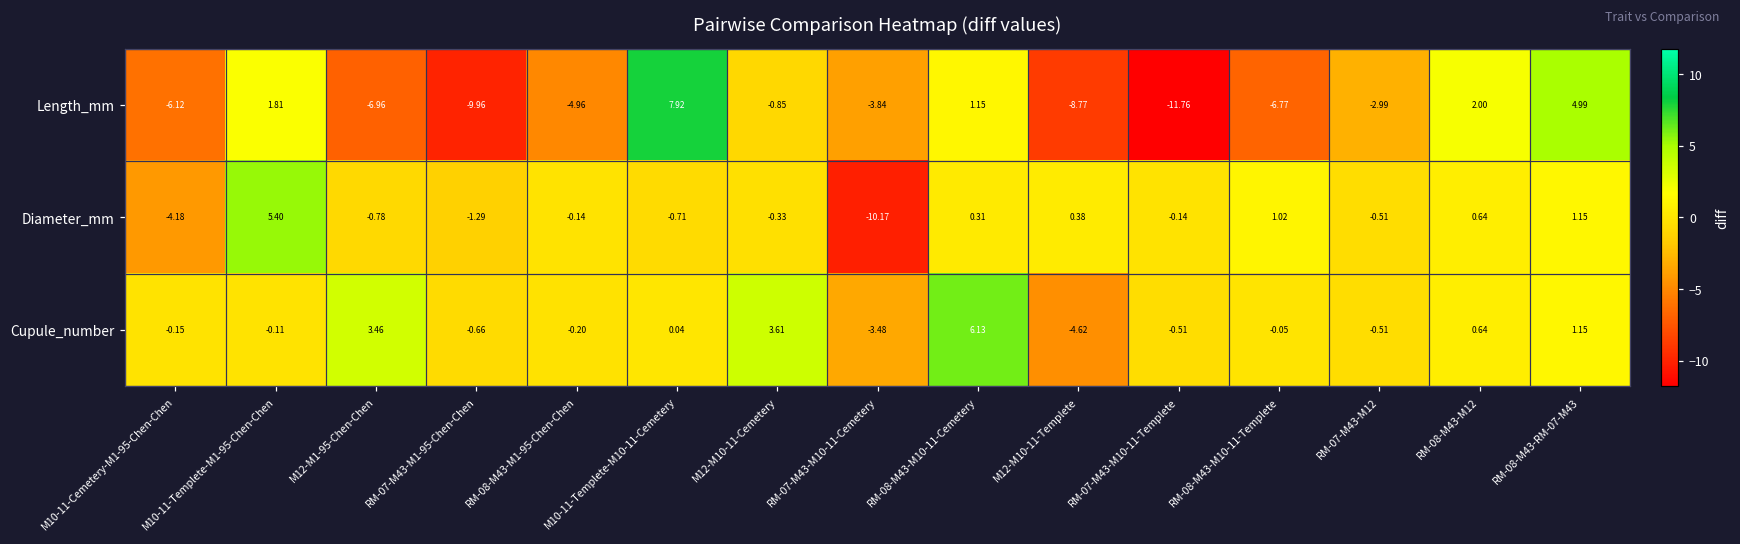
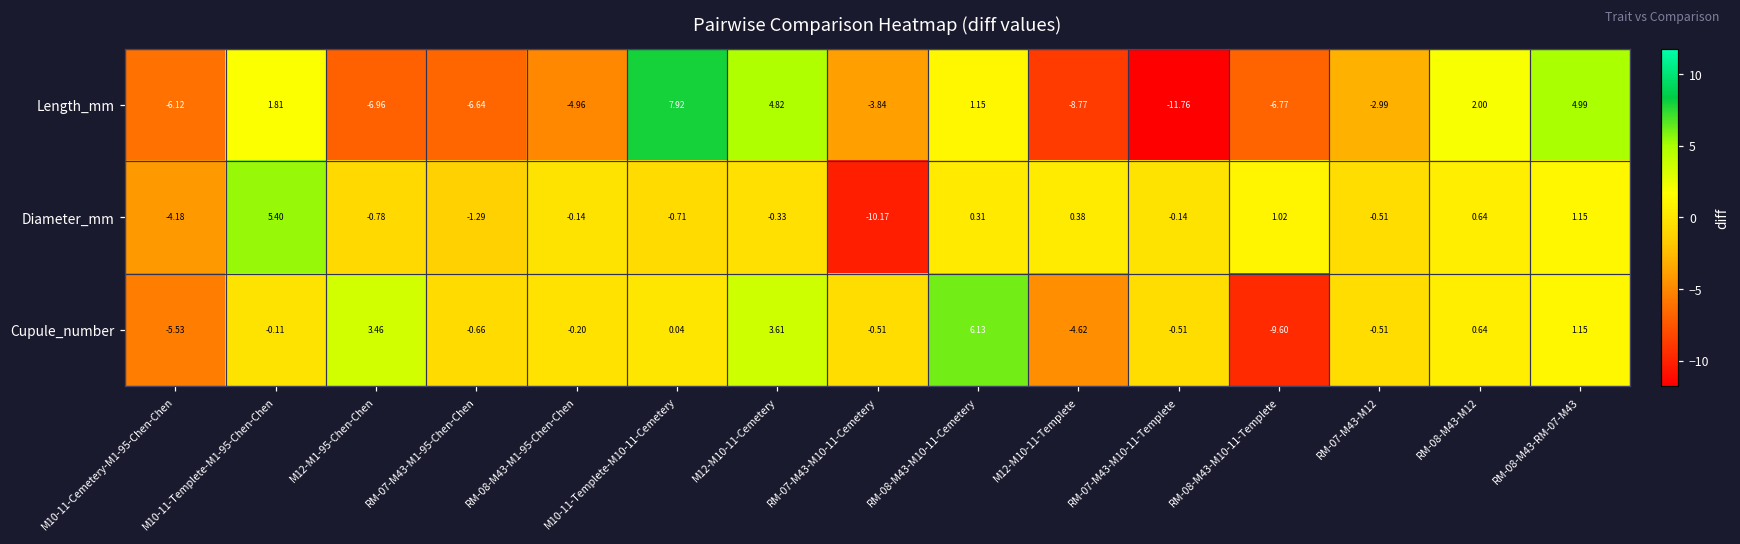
  {
    "Length_mm": {
      "M10-11-Cemetery-M1-95-Chen-Chen": -6.12,
      "M10-11-Templete-M1-95-Chen-Chen": 1.81,
      "M12-M1-95-Chen-Chen": -6.96,
-     "RM-07-M43-M1-95-Chen-Chen": -9.96,
+     "RM-07-M43-M1-95-Chen-Chen": -6.64,
      "RM-08-M43-M1-95-Chen-Chen": -4.96,
      "M10-11-Templete-M10-11-Cemetery": 7.92,
-     "M12-M10-11-Cemetery": -0.85,
+     "M12-M10-11-Cemetery": 4.82,
      "RM-07-M43-M10-11-Cemetery": -3.84,
      "RM-08-M43-M10-11-Cemetery": 1.15,
      "M12-M10-11-Templete": -8.77,
      "RM-07-M43-M10-11-Templete": -11.76,
      "RM-08-M43-M10-11-Templete": -6.77,
      "RM-07-M43-M12": -2.99,
      "RM-08-M43-M12": 2.00,
      "RM-08-M43-RM-07-M43": 4.99
    },
    "Diameter_mm": {
      "M10-11-Cemetery-M1-95-Chen-Chen": -4.18,
      "M10-11-Templete-M1-95-Chen-Chen": 5.40,
      "M12-M1-95-Chen-Chen": -0.78,
      "RM-07-M43-M1-95-Chen-Chen": -1.29,
      "RM-08-M43-M1-95-Chen-Chen": -0.14,
      "M10-11-Templete-M10-11-Cemetery": -0.71,
      "M12-M10-11-Cemetery": -0.33,
      "RM-07-M43-M10-11-Cemetery": -10.17,
      "RM-08-M43-M10-11-Cemetery": 0.31,
      "M12-M10-11-Templete": 0.38,
      "RM-07-M43-M10-11-Templete": -0.14,
      "RM-08-M43-M10-11-Templete": 1.02,
      "RM-07-M43-M12": -0.51,
      "RM-08-M43-M12": 0.64,
      "RM-08-M43-RM-07-M43": 1.15
    },
    "Cupule_number": {
-     "M10-11-Cemetery-M1-95-Chen-Chen": -0.15,
+     "M10-11-Cemetery-M1-95-Chen-Chen": -5.53,
      "M10-11-Templete-M1-95-Chen-Chen": -0.11,
      "M12-M1-95-Chen-Chen": 3.46,
      "RM-07-M43-M1-95-Chen-Chen": -0.66,
      "RM-08-M43-M1-95-Chen-Chen": -0.20,
      "M10-11-Templete-M10-11-Cemetery": 0.04,
      "M12-M10-11-Cemetery": 3.61,
-     "RM-07-M43-M10-11-Cemetery": -3.48,
+     "RM-07-M43-M10-11-Cemetery": -0.51,
      "RM-08-M43-M10-11-Cemetery": 6.13,
      "M12-M10-11-Templete": -4.62,
      "RM-07-M43-M10-11-Templete": -0.51,
-     "RM-08-M43-M10-11-Templete": -0.05,
+     "RM-08-M43-M10-11-Templete": -9.60,
      "RM-07-M43-M12": -0.51,
      "RM-08-M43-M12": 0.64,
      "RM-08-M43-RM-07-M43": 1.15
    }
  }
